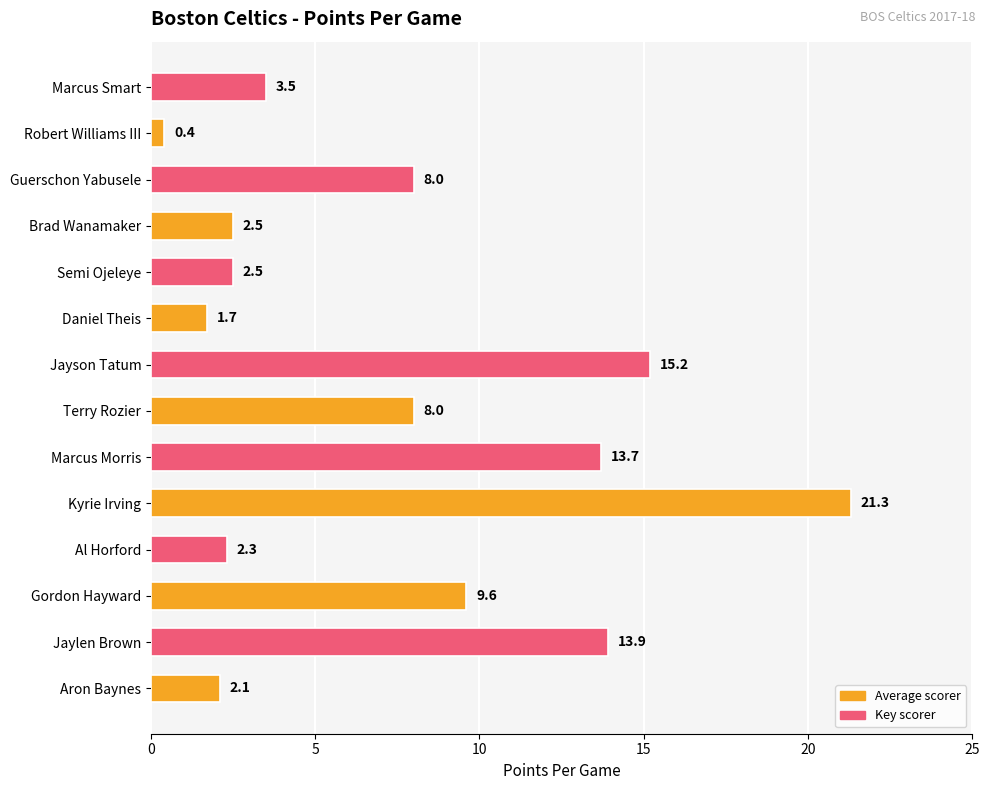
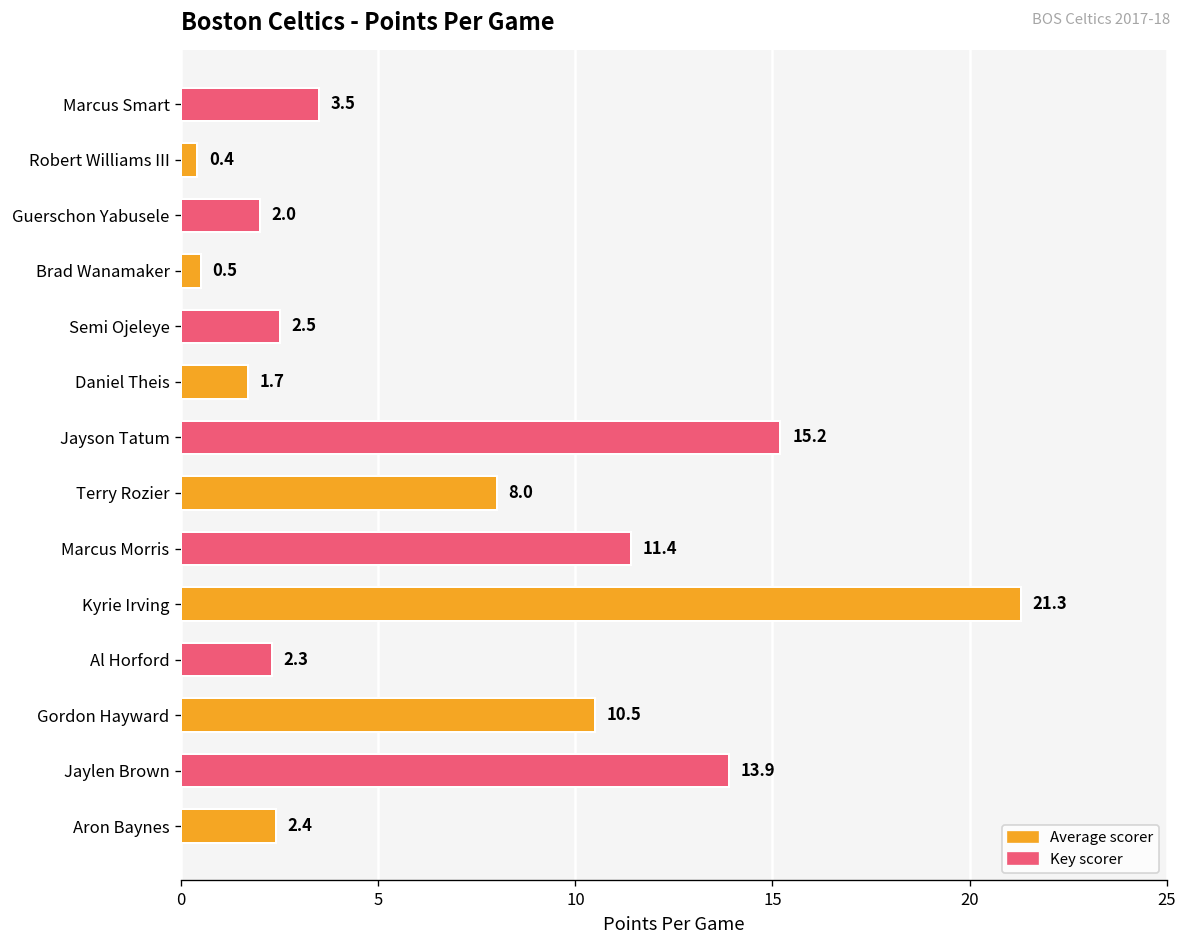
  {
    "Marcus Smart": 3.5,
    "Robert Williams III": 0.4,
-   "Guerschon Yabusele": 8.0,
-   "Brad Wanamaker": 2.5,
+   "Guerschon Yabusele": 2.0,
+   "Brad Wanamaker": 0.5,
    "Semi Ojeleye": 2.5,
    "Daniel Theis": 1.7,
    "Jayson Tatum": 15.2,
    "Terry Rozier": 8.0,
-   "Marcus Morris": 13.7,
+   "Marcus Morris": 11.4,
    "Kyrie Irving": 21.3,
    "Al Horford": 2.3,
-   "Gordon Hayward": 9.6,
+   "Gordon Hayward": 10.5,
    "Jaylen Brown": 13.9,
-   "Aron Baynes": 2.1
+   "Aron Baynes": 2.4
  }
